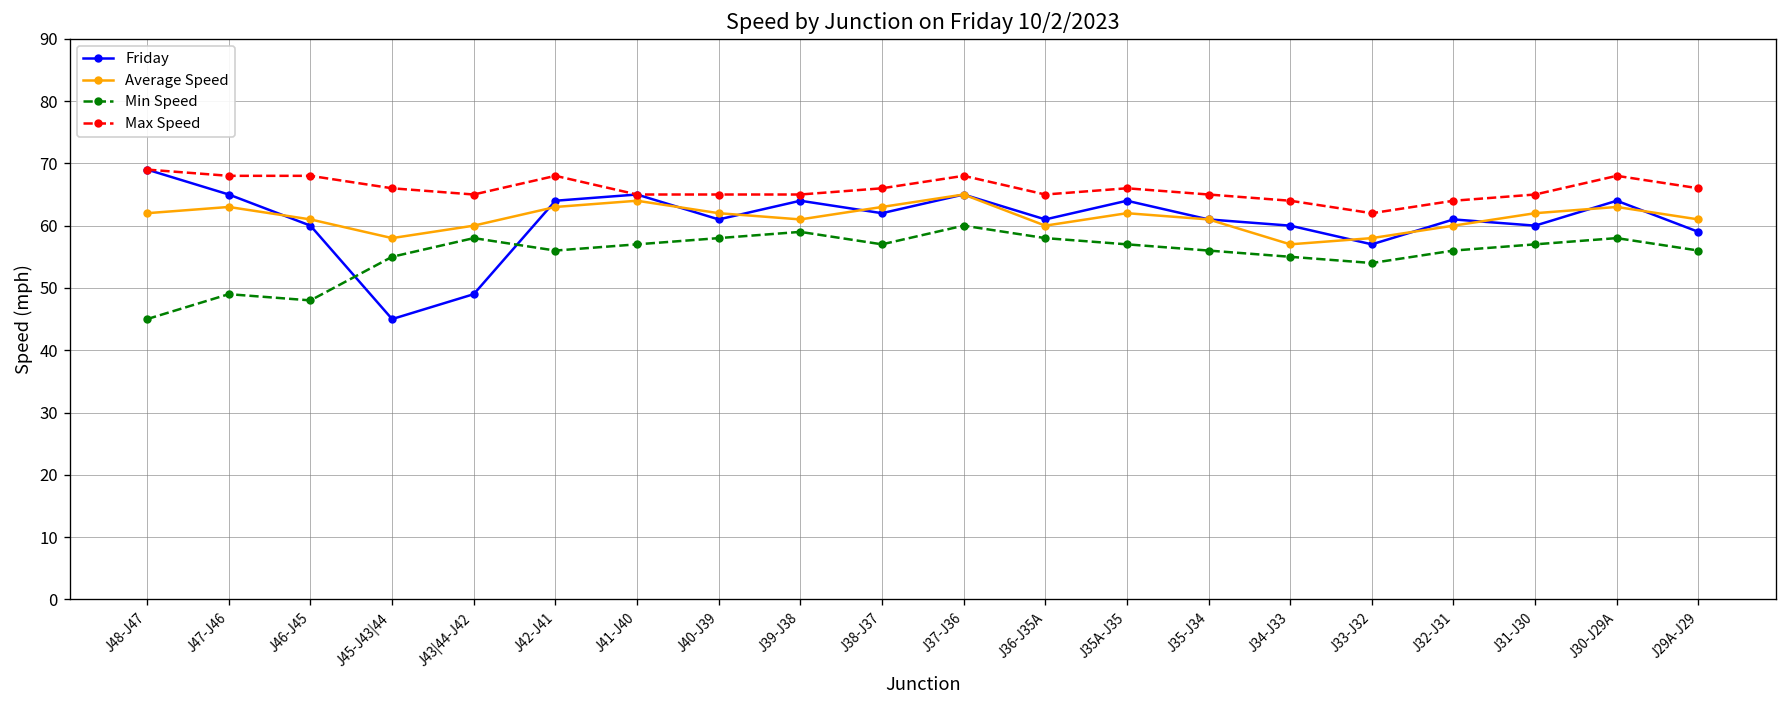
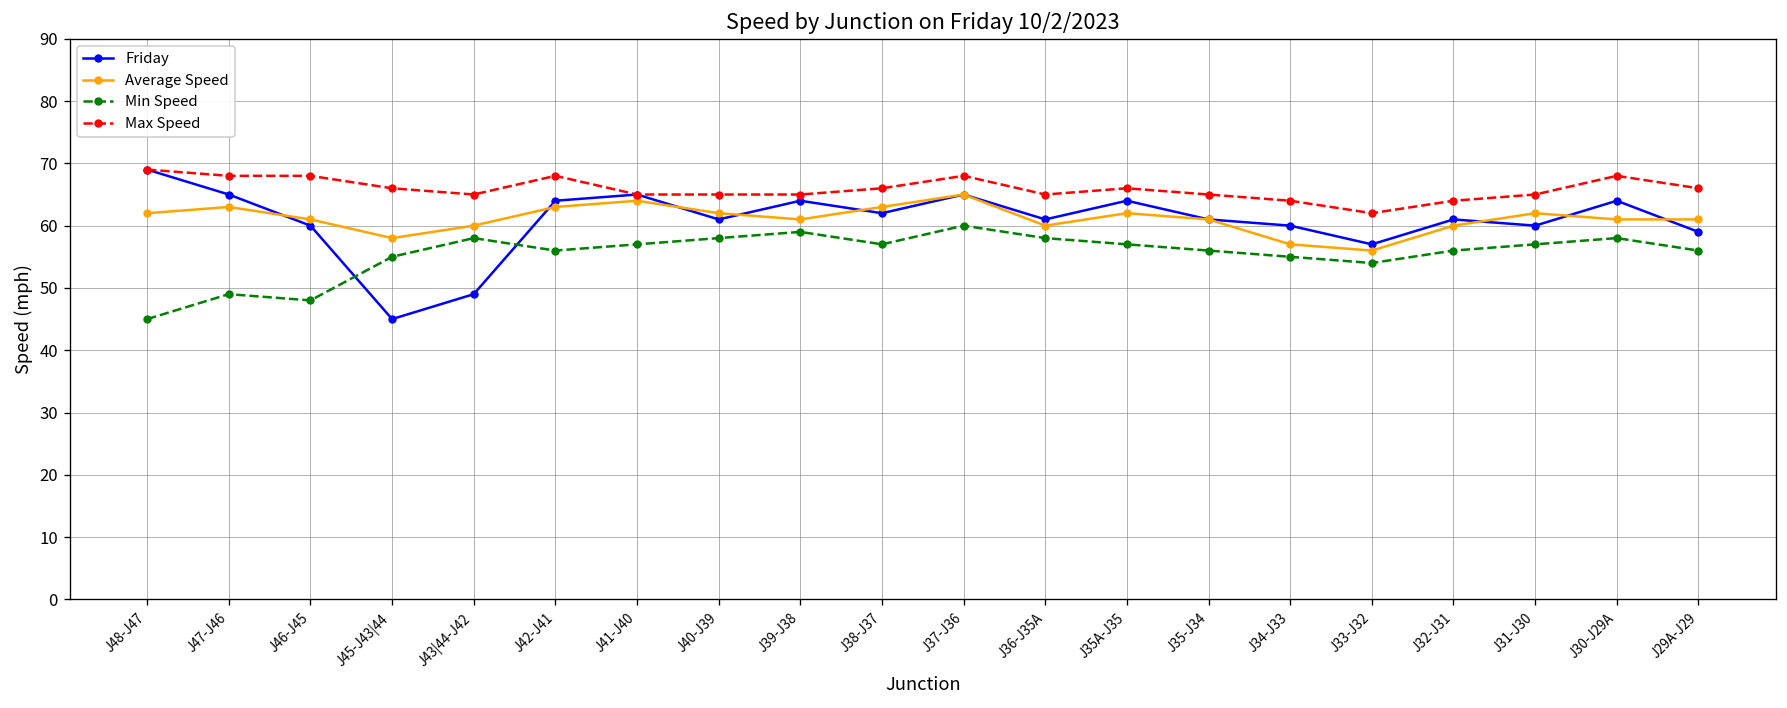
  {
    "Friday": {
      "J47-J46": 65,
      "J46-J45": 60,
      "J45-J43|44": 45,
      "J43|44-J42": 49,
      "J42-J41": 64,
      "J40-J39": 61,
      "J39-J38": 64,
      "J38-J37": 62,
      "J36-J35A": 61,
      "J35A-J35": 64,
      "J34-J33": 60,
      "J33-J32": 57,
      "J32-J31": 61,
      "J31-J30": 60,
      "J30-J29A": 64,
      "J29A-J29": 59
    },
    "Average Speed": {
      "J48-J47": 62,
      "J47-J46": 63,
      "J46-J45": 61,
      "J45-J43|44": 58,
      "J43|44-J42": 60,
      "J42-J41": 63,
      "J41-J40": 64,
      "J40-J39": 62,
      "J39-J38": 61,
      "J38-J37": 63,
      "J36-J35A": 60,
      "J35A-J35": 62,
      "J34-J33": 57,
-     "J33-J32": 58,
+     "J33-J32": 56,
      "J32-J31": 60,
      "J31-J30": 62,
-     "J30-J29A": 63,
+     "J30-J29A": 61,
      "J29A-J29": 61
    },
    "Min Speed": {
      "J48-J47": 45,
      "J47-J46": 49,
      "J46-J45": 48,
      "J45-J43|44": 55,
      "J43|44-J42": 58,
      "J42-J41": 56,
      "J41-J40": 57,
      "J40-J39": 58,
      "J39-J38": 59,
      "J38-J37": 57,
      "J37-J36": 60,
      "J36-J35A": 58,
      "J35A-J35": 57,
      "J35-J34": 56,
      "J34-J33": 55,
      "J33-J32": 54,
      "J32-J31": 56,
      "J31-J30": 57,
      "J30-J29A": 58,
      "J29A-J29": 56
    },
    "Max Speed": {
      "J47-J46": 68,
      "J46-J45": 68,
      "J45-J43|44": 66,
      "J43|44-J42": 65,
      "J42-J41": 68,
      "J40-J39": 65,
      "J39-J38": 65,
      "J38-J37": 66,
      "J37-J36": 68,
      "J36-J35A": 65,
      "J35A-J35": 66,
      "J35-J34": 65,
      "J34-J33": 64,
      "J33-J32": 62,
      "J32-J31": 64,
      "J31-J30": 65,
      "J30-J29A": 68,
      "J29A-J29": 66
    }
  }
